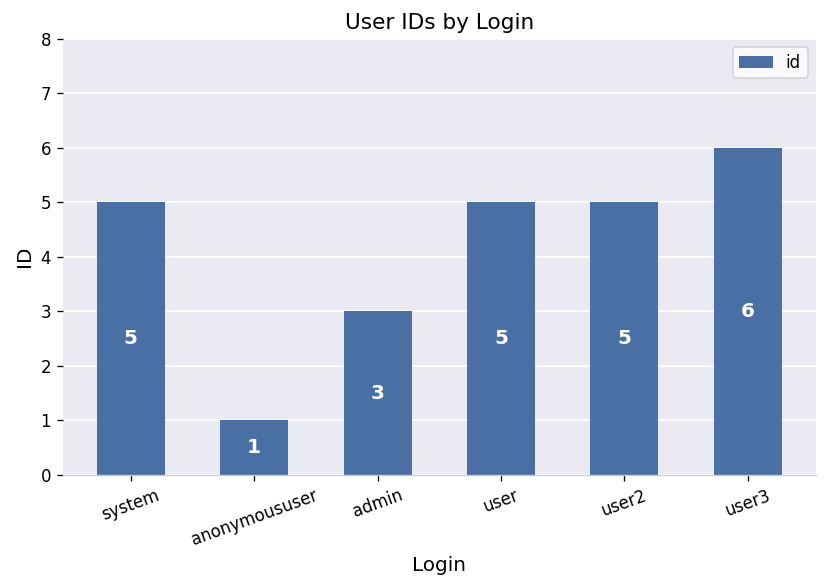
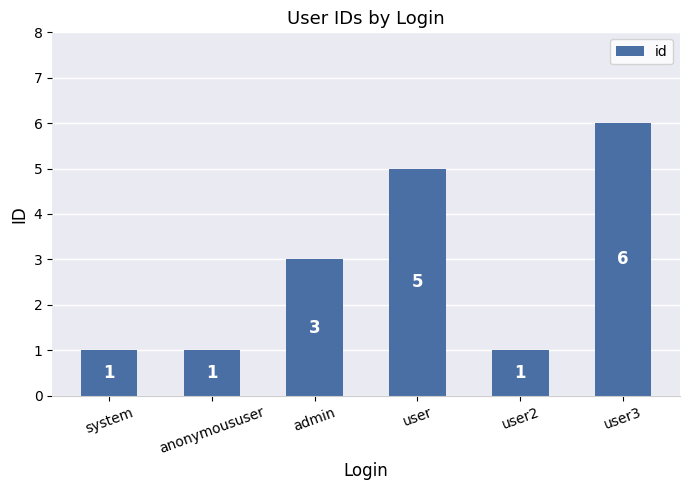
  {
-   "system": 5,
+   "system": 1,
    "anonymoususer": 1,
    "admin": 3,
    "user": 5,
-   "user2": 5,
+   "user2": 1,
    "user3": 6
  }
